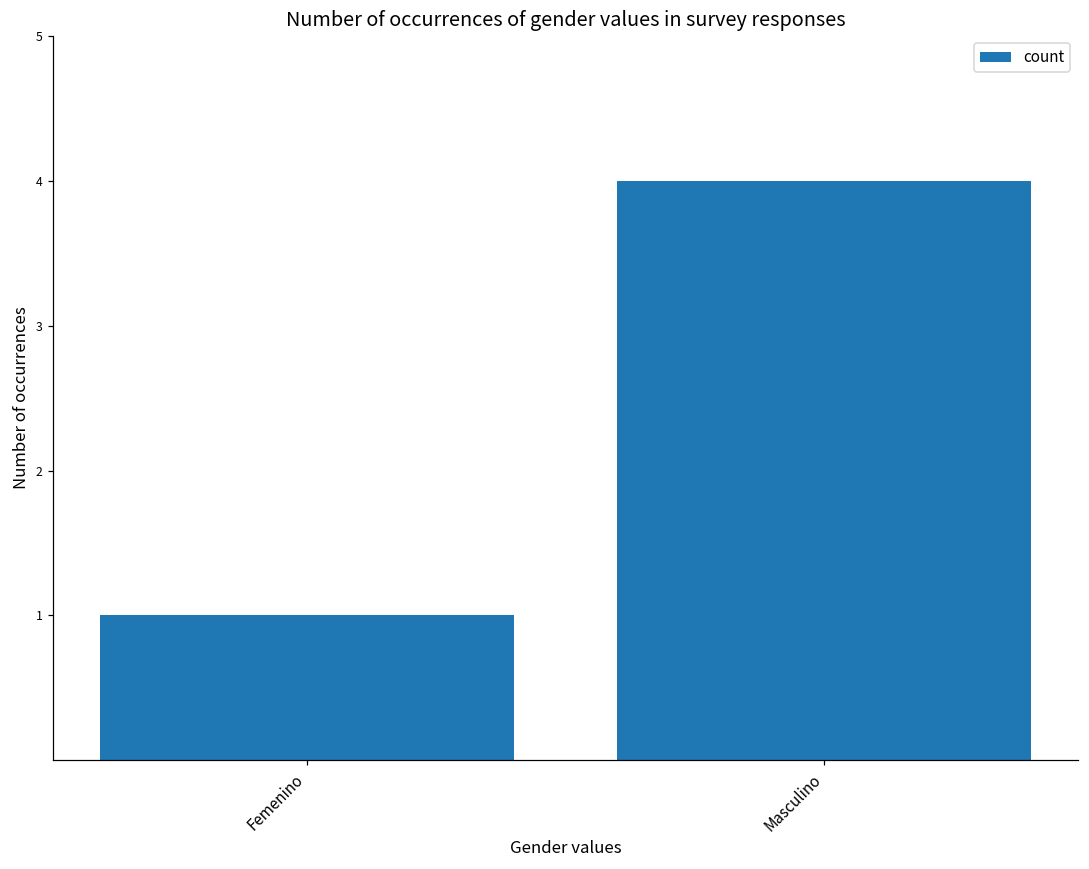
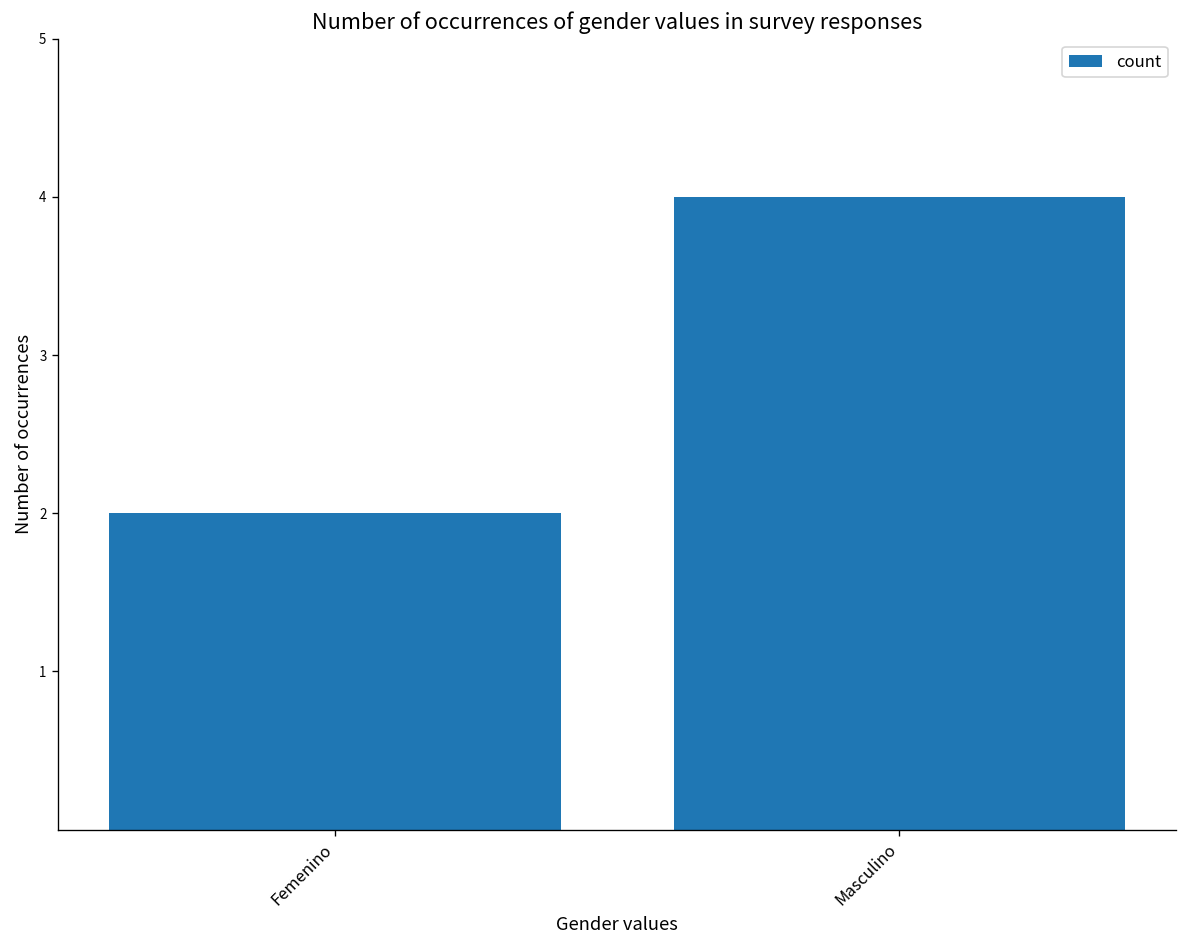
  {
-   "Femenino": 1,
+   "Femenino": 2,
    "Masculino": 4
  }
